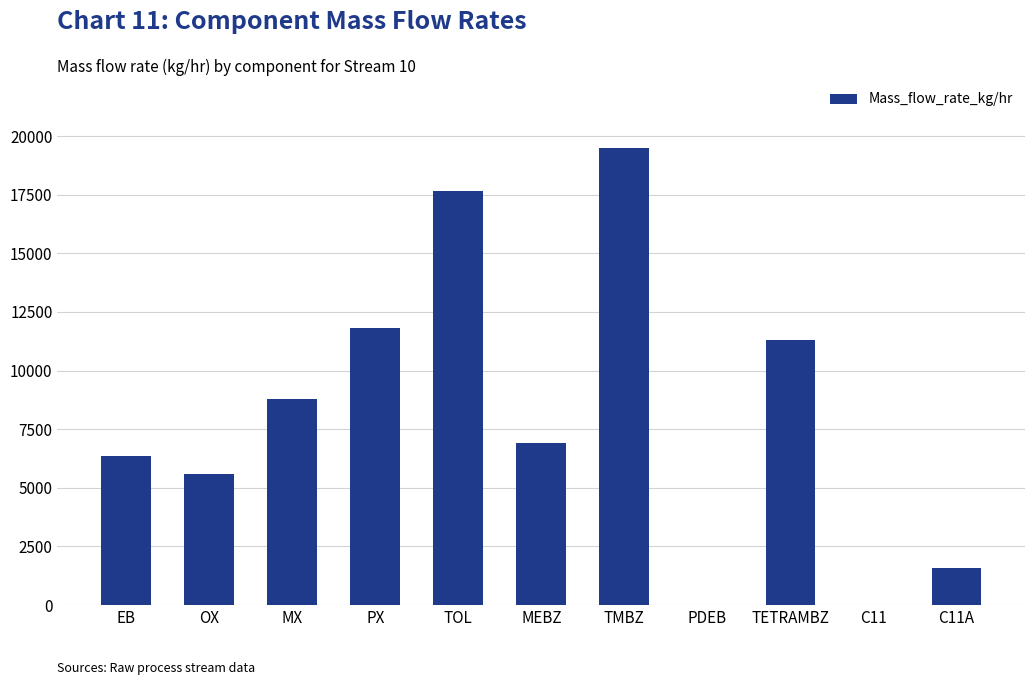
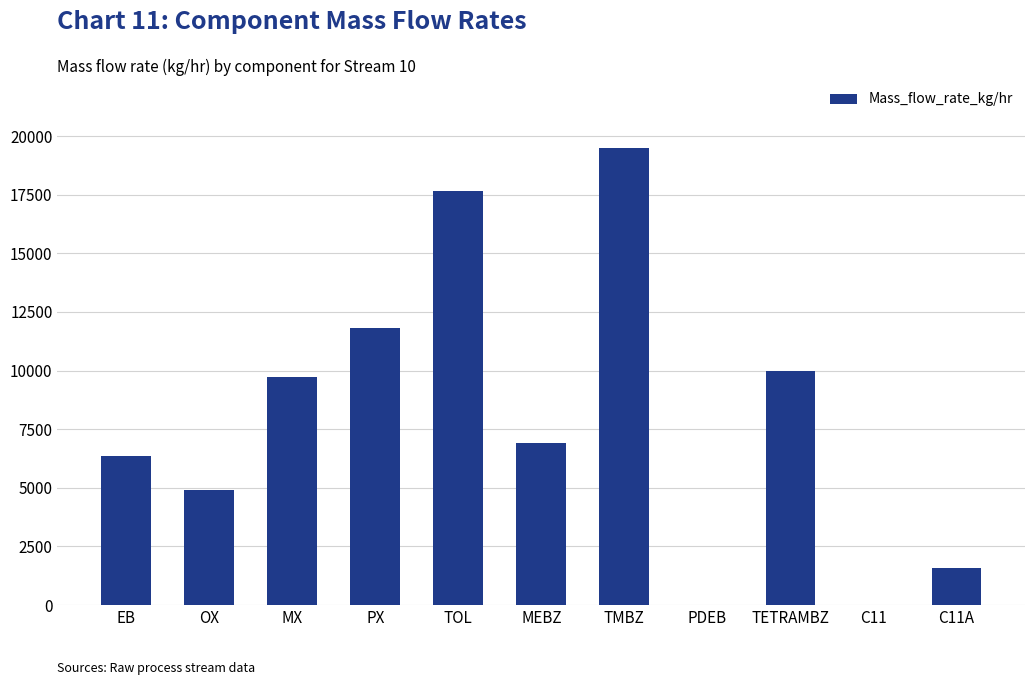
  {
    "EB": 6400,
-   "OX": 5600,
-   "MX": 8800,
+   "OX": 4900,
+   "MX": 9700,
    "PX": 11800,
    "TOL": 17700,
    "MEBZ": 6900,
    "TMBZ": 19500,
    "PDEB": 0,
-   "TETRAMBZ": 11300,
+   "TETRAMBZ": 10000,
    "C11": 0,
    "C11A": 1600
  }
